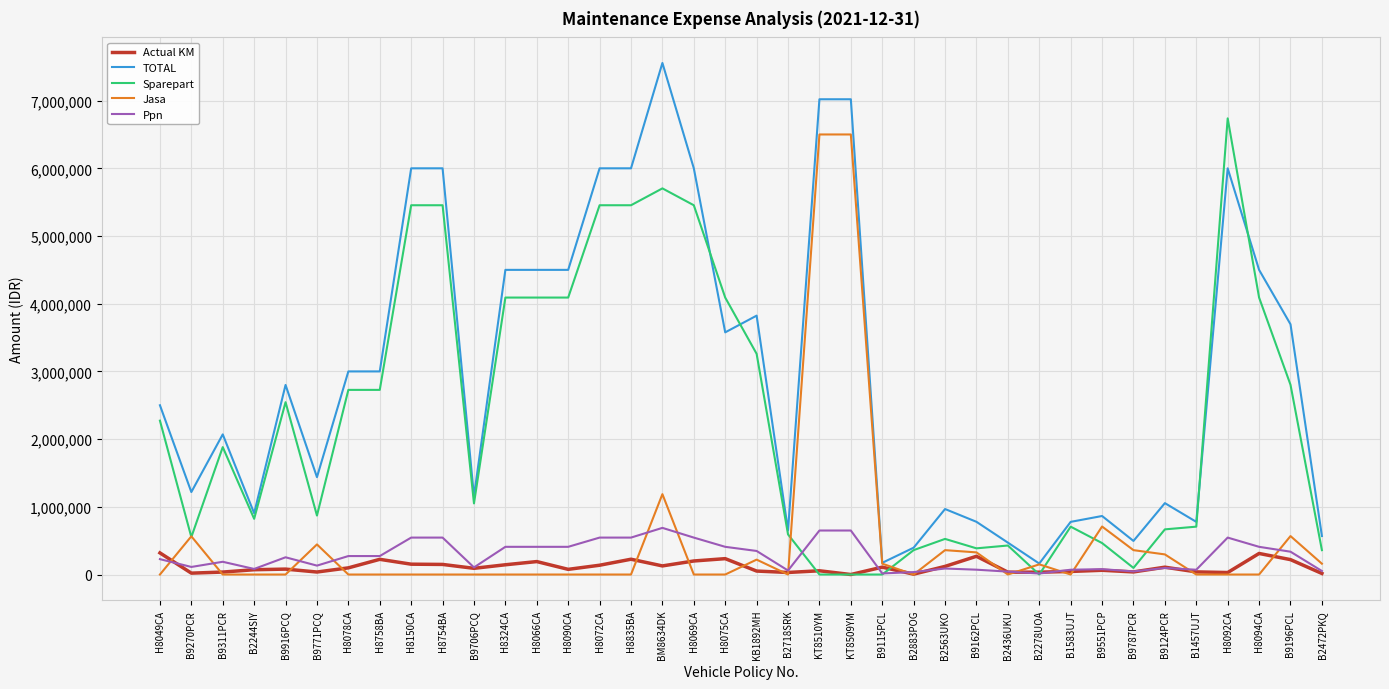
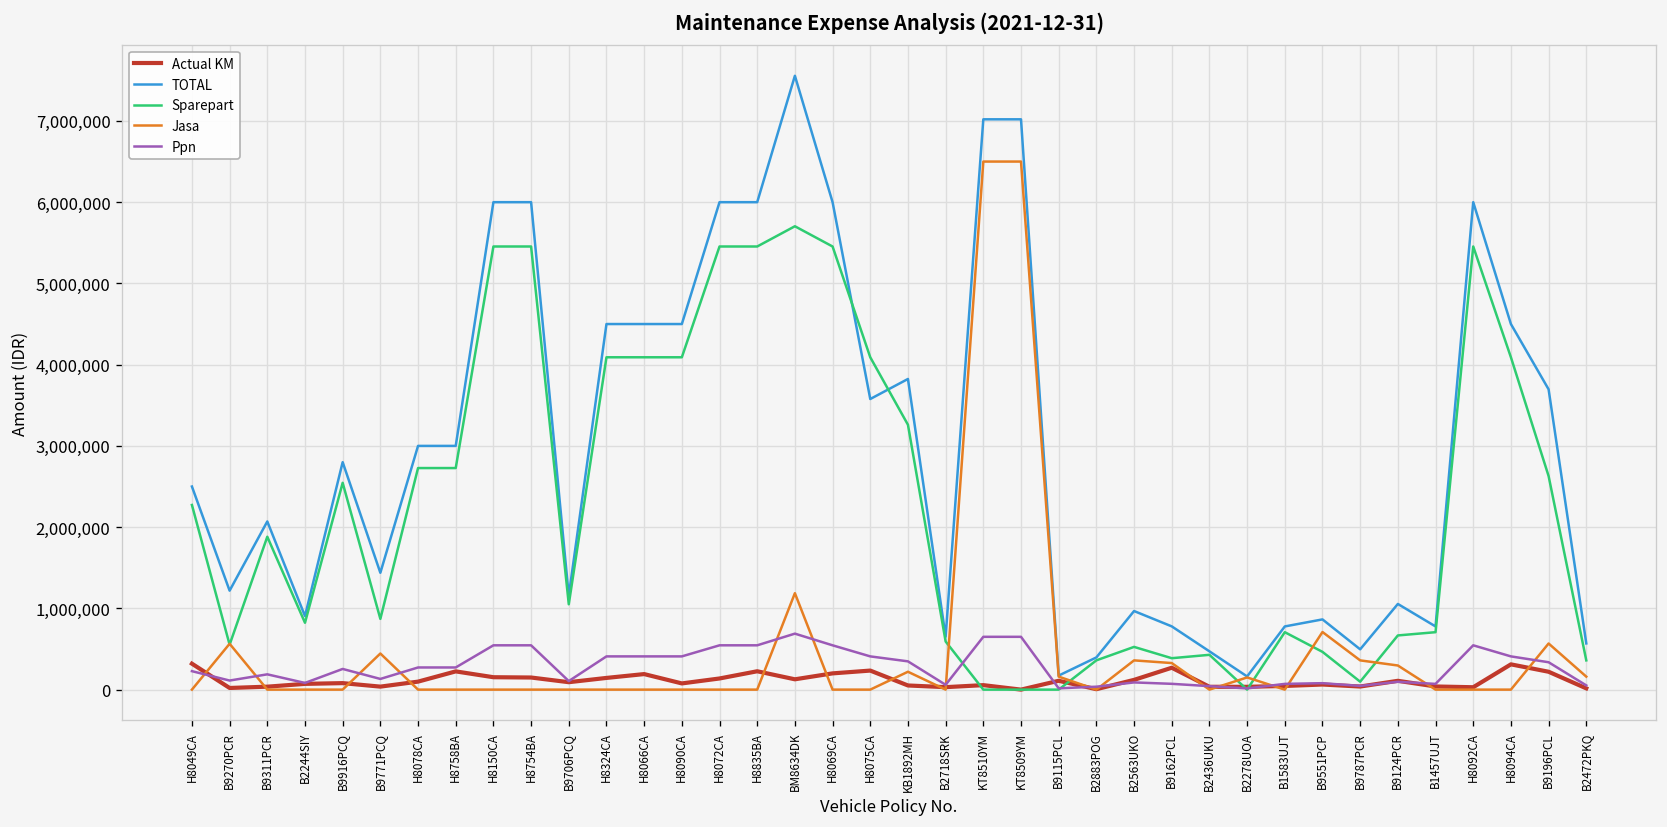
  {
    "Actual KM": {
      "H8049CA": "300,000",
      "B9270PCR": "0",
      "B9916PCQ": "100,000",
      "B9771PCQ": "0",
      "H8078CA": "100,000",
      "H8758BA": "200,000",
      "H8150CA": "200,000",
      "H8754BA": "100,000",
      "H8324CA": "100,000",
      "H8066CA": "200,000",
      "H8090CA": "100,000",
      "H8072CA": "100,000",
      "H8835BA": "200,000",
      "BM8634DK": "100,000",
      "H8069CA": "200,000",
      "H8075CA": "200,000",
      "KB1892MH": "100,000",
      "KT8510YM": "100,000",
      "B9115PCL": "100,000",
      "B9162PCL": "300,000",
      "H8094CA": "300,000",
      "B9196PCL": "200,000"
    },
    "TOTAL": {
      "H8049CA": "2,500,000",
      "B9270PCR": "1,200,000",
      "B9311PCR": "2,100,000",
      "B2244SIY": "900,000",
      "B9916PCQ": "2,800,000",
      "B9771PCQ": "1,400,000",
      "H8078CA": "3,000,000",
      "H8758BA": "3,000,000",
      "H8150CA": "6,000,000",
      "H8754BA": "6,000,000",
      "B9706PCQ": "1,200,000",
      "H8324CA": "4,500,000",
      "H8066CA": "4,500,000",
      "H8090CA": "4,500,000",
      "H8072CA": "6,000,000",
      "H8835BA": "6,000,000",
      "BM8634DK": "7,600,000",
      "H8069CA": "6,000,000",
      "H8075CA": "3,600,000",
      "KB1892MH": "3,800,000",
      "B2718SRK": "700,000",
      "KT8510YM": "7,000,000",
      "KT8509YM": "7,000,000",
      "B2563UKO": "1,000,000",
      "B9162PCL": "800,000",
      "B2436UKU": "500,000",
      "B1583UJT": "800,000",
      "B9551PCP": "900,000",
      "B9787PCR": "500,000",
      "B9124PCR": "1,100,000",
      "B1457UJT": "800,000",
      "H8092CA": "6,000,000",
      "H8094CA": "4,500,000",
      "B9196PCL": "3,700,000",
      "B2472PKQ": "600,000"
    },
    "Sparepart": {
      "H8049CA": "2,300,000",
      "B9311PCR": "1,900,000",
      "B2244SIY": "800,000",
      "B9916PCQ": "2,500,000",
      "B9771PCQ": "900,000",
      "H8078CA": "2,700,000",
      "H8758BA": "2,700,000",
      "H8150CA": "5,500,000",
      "H8754BA": "5,500,000",
      "B9706PCQ": "1,100,000",
      "H8324CA": "4,100,000",
      "H8066CA": "4,100,000",
      "H8090CA": "4,100,000",
      "H8072CA": "5,500,000",
      "H8835BA": "5,500,000",
      "BM8634DK": "5,700,000",
      "H8069CA": "5,500,000",
      "H8075CA": "4,100,000",
      "KB1892MH": "3,300,000",
      "B2718SRK": "600,000",
      "KT8510YM": "0",
      "B2563UKO": "500,000",
      "B9162PCL": "400,000",
      "B2436UKU": "400,000",
      "B1583UJT": "700,000",
      "B9551PCP": "500,000",
      "B9787PCR": "100,000",
      "B9124PCR": "700,000",
      "B1457UJT": "700,000",
-     "H8092CA": "6,700,000",
+     "H8092CA": "5,500,000",
      "H8094CA": "4,100,000",
-     "B9196PCL": "2,800,000",
+     "B9196PCL": "2,600,000",
      "B2472PKQ": "400,000"
    },
    "Jasa": {
      "H8049CA": "0",
      "B2244SIY": "0",
      "B9916PCQ": "0",
      "B9771PCQ": "400,000",
      "H8078CA": "0",
      "H8758BA": "0",
      "H8150CA": "0",
      "H8754BA": "0",
      "B9706PCQ": "0",
      "H8324CA": "0",
      "H8066CA": "0",
      "H8090CA": "0",
      "H8072CA": "0",
      "H8835BA": "0",
      "BM8634DK": "1,200,000",
      "H8069CA": "0",
      "H8075CA": "0",
      "KB1892MH": "200,000",
      "KT8510YM": "6,500,000",
      "KT8509YM": "6,500,000",
      "B2563UKO": "400,000",
      "B9162PCL": "300,000",
      "B1583UJT": "0",
      "B9551PCP": "700,000",
      "B9787PCR": "400,000",
      "B9124PCR": "300,000",
      "B1457UJT": "0",
      "H8094CA": "0",
      "B9196PCL": "600,000",
      "B2472PKQ": "200,000"
    },
    "Ppn": {
      "H8049CA": "200,000",
      "B9270PCR": "100,000",
      "B9311PCR": "200,000",
      "B9916PCQ": "300,000",
      "B9771PCQ": "100,000",
      "H8078CA": "300,000",
      "H8758BA": "300,000",
      "H8150CA": "500,000",
      "H8754BA": "500,000",
      "H8324CA": "400,000",
      "H8066CA": "400,000",
      "H8090CA": "400,000",
      "H8072CA": "500,000",
      "H8835BA": "500,000",
      "BM8634DK": "700,000",
      "H8069CA": "500,000",
      "H8075CA": "400,000",
      "KB1892MH": "300,000",
      "KT8510YM": "700,000",
      "KT8509YM": "700,000",
      "B9162PCL": "100,000",
      "H8092CA": "500,000",
      "H8094CA": "400,000",
      "B9196PCL": "300,000"
    }
  }
